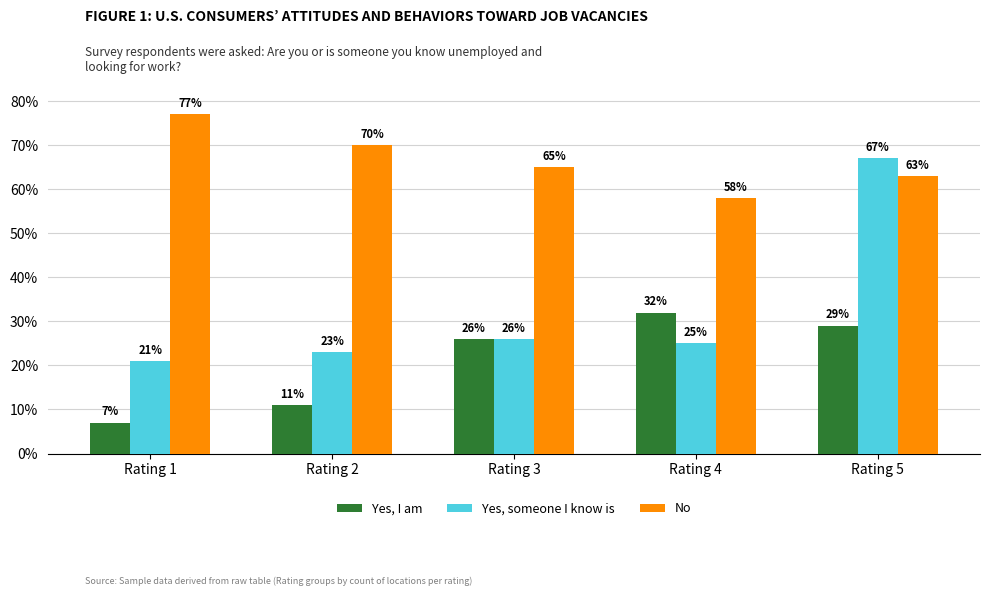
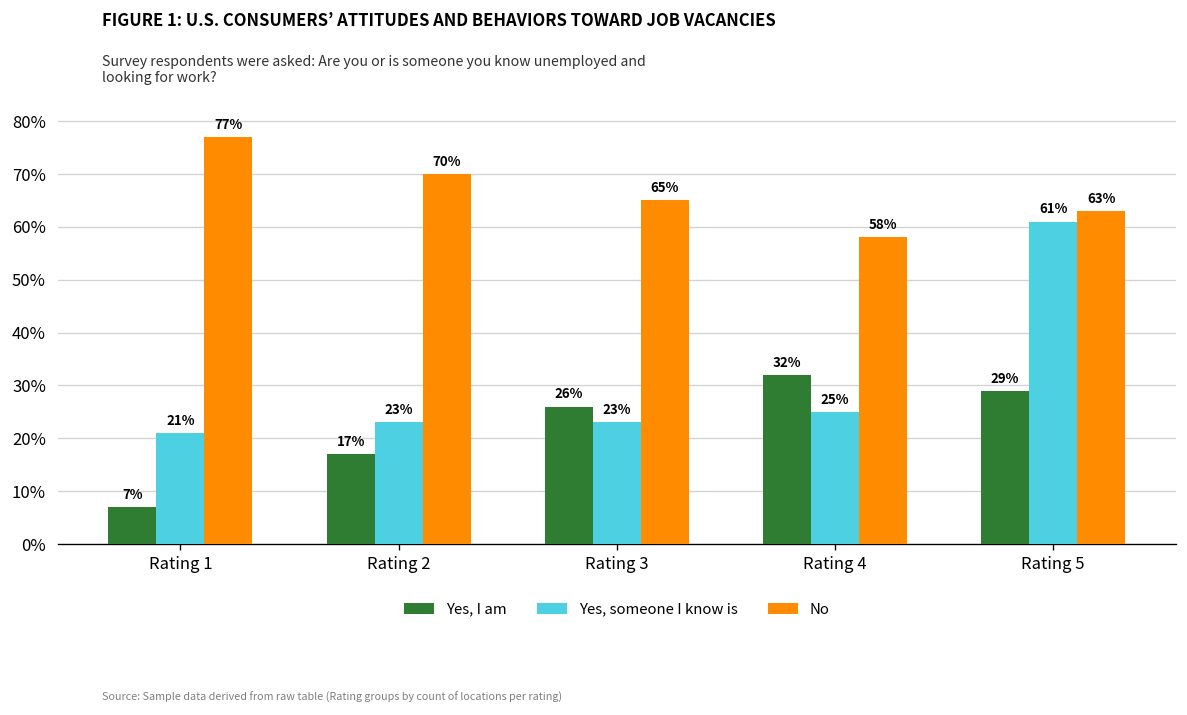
  {
    "Yes, I am": {
      "Rating 1": "7%",
-     "Rating 2": "11%",
+     "Rating 2": "17%",
      "Rating 3": "26%",
      "Rating 4": "32%",
      "Rating 5": "29%"
    },
    "Yes, someone I know is": {
      "Rating 1": "21%",
      "Rating 2": "23%",
-     "Rating 3": "26%",
+     "Rating 3": "23%",
      "Rating 4": "25%",
-     "Rating 5": "67%"
+     "Rating 5": "61%"
    },
    "No": {
      "Rating 1": "77%",
      "Rating 2": "70%",
      "Rating 3": "65%",
      "Rating 4": "58%",
      "Rating 5": "63%"
    }
  }
